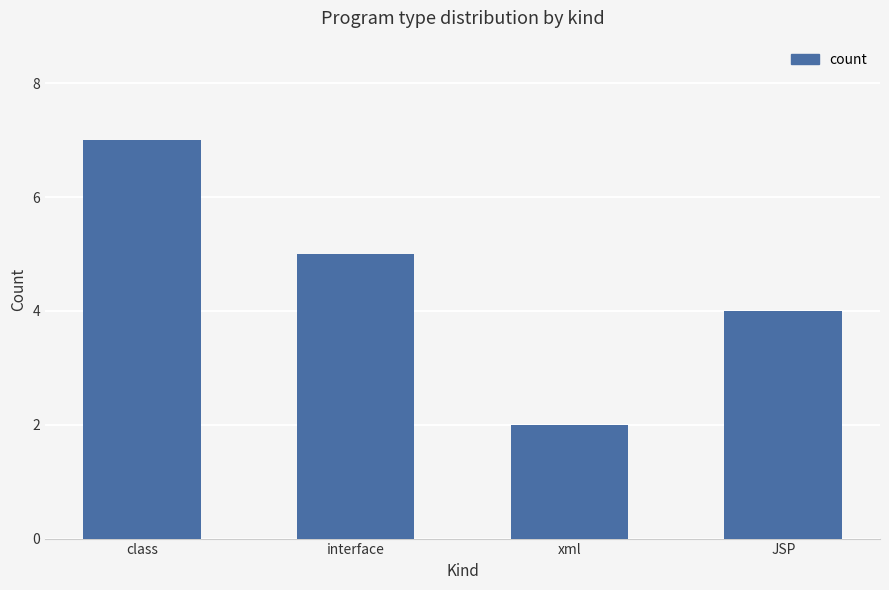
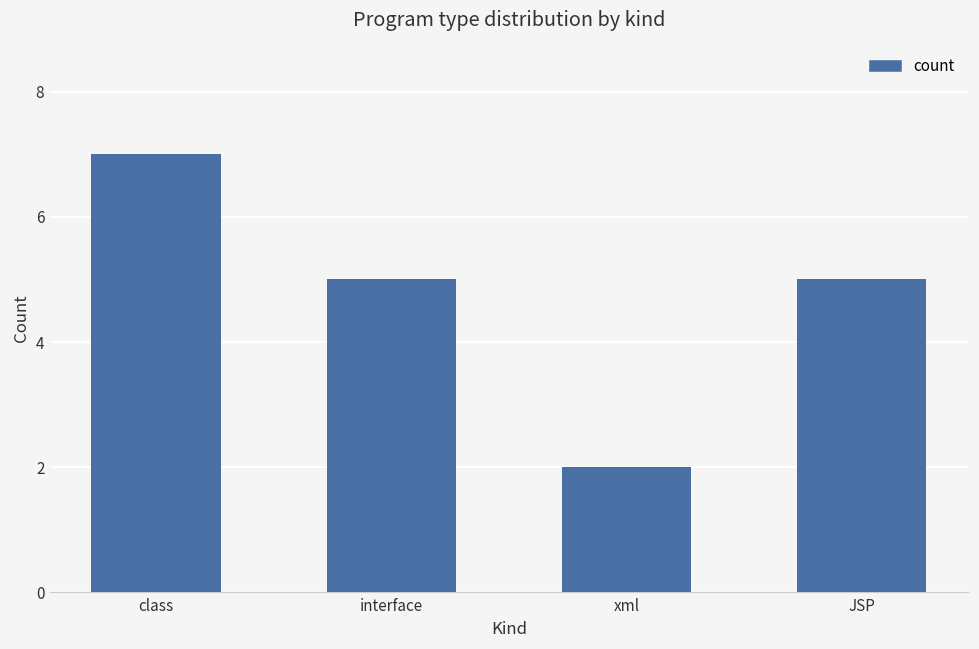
  {
    "class": 7,
    "interface": 5,
    "xml": 2,
-   "JSP": 4
+   "JSP": 5
  }
